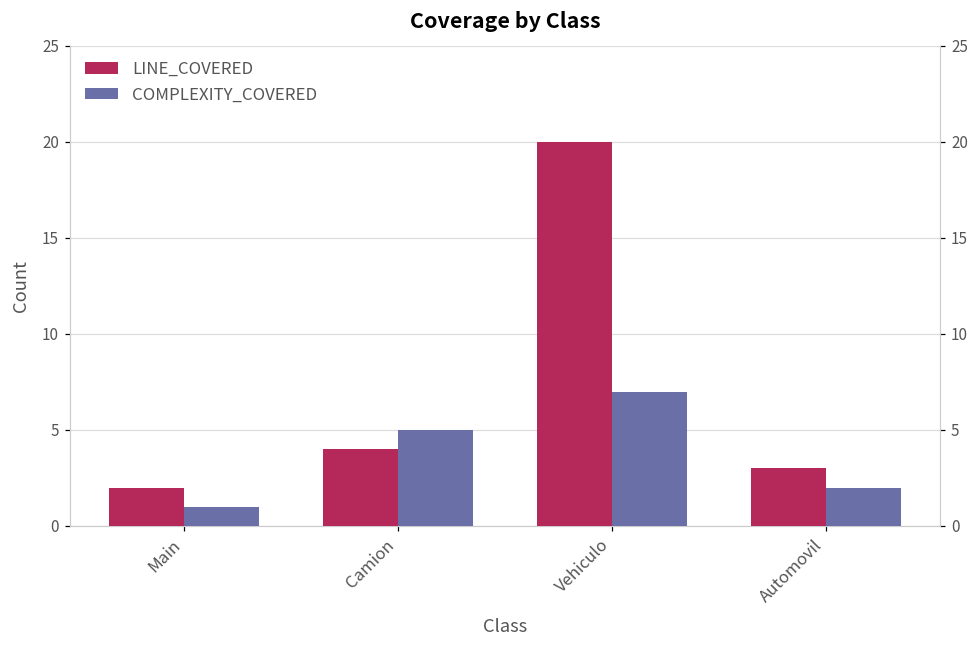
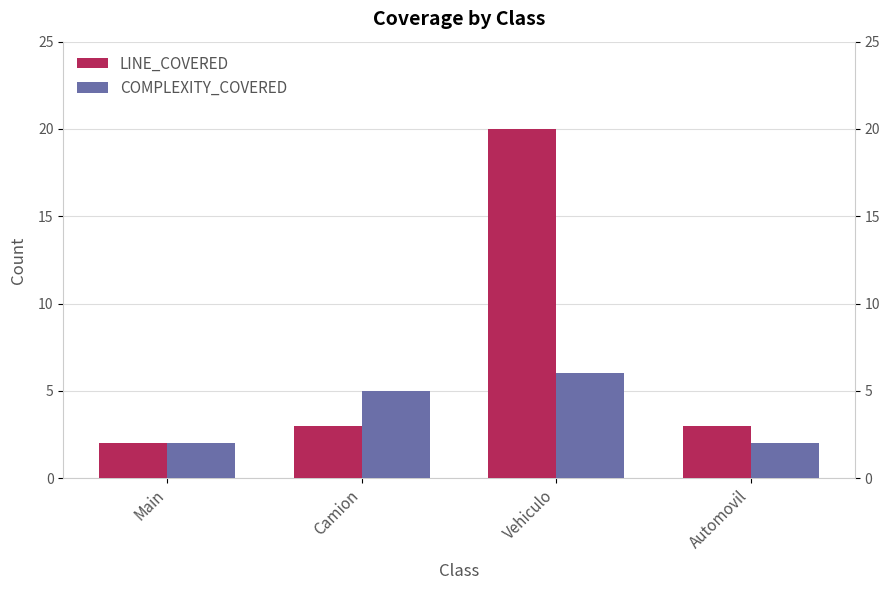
  {
    "LINE_COVERED": {
      "Main": 2,
-     "Camion": 4,
+     "Camion": 3,
      "Vehiculo": 20,
      "Automovil": 3
    },
    "COMPLEXITY_COVERED": {
-     "Main": 1,
+     "Main": 2,
      "Camion": 5,
-     "Vehiculo": 7,
+     "Vehiculo": 6,
      "Automovil": 2
    }
  }
